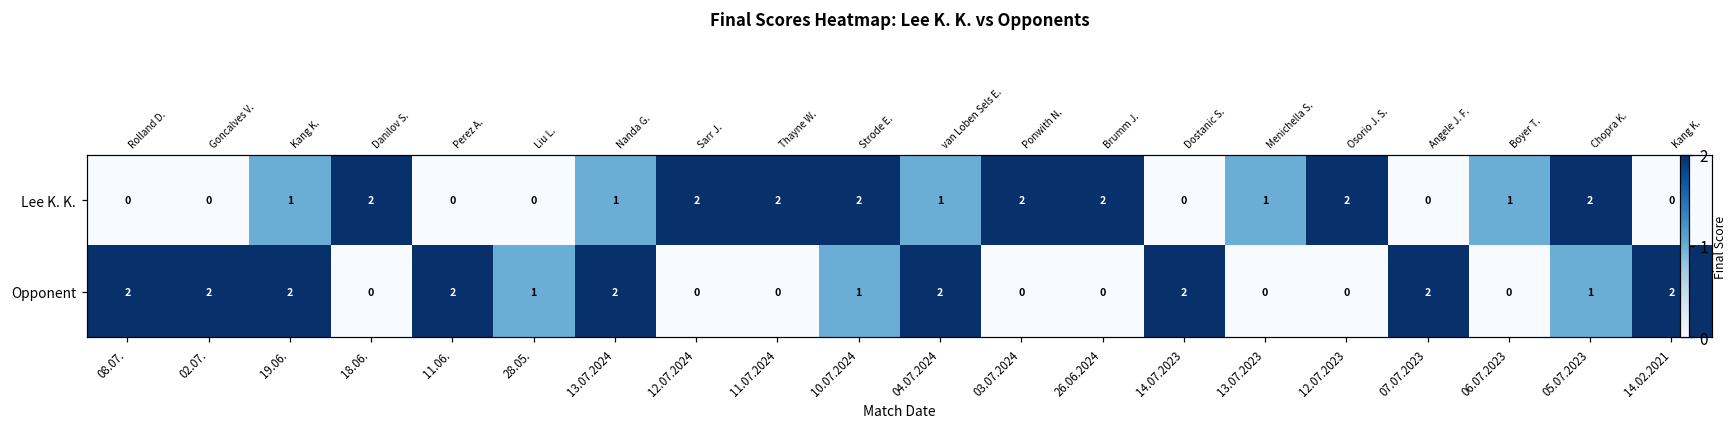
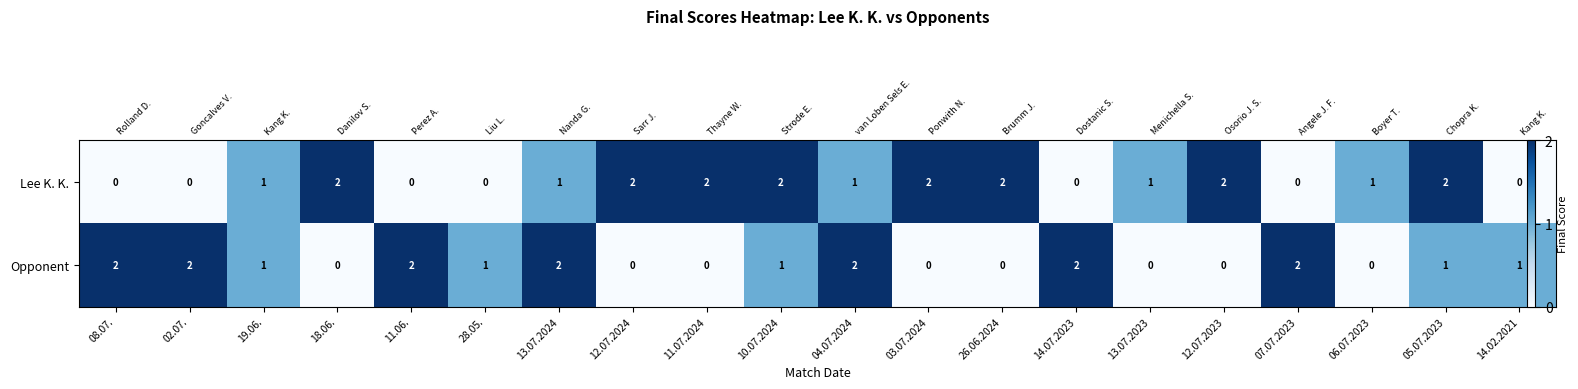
  {
    "Lee K. K.": {
      "08.07.": 0,
      "02.07.": 0,
      "19.06.": 1,
      "18.06.": 2,
      "11.06.": 0,
      "28.05.": 0,
      "13.07.2024": 1,
      "12.07.2024": 2,
      "11.07.2024": 2,
      "10.07.2024": 2,
      "04.07.2024": 1,
      "03.07.2024": 2,
      "26.06.2024": 2,
      "14.07.2023": 0,
      "13.07.2023": 1,
      "12.07.2023": 2,
      "07.07.2023": 0,
      "06.07.2023": 1,
      "05.07.2023": 2,
      "14.02.2021": 0
    },
    "Opponent": {
      "08.07.": 2,
      "02.07.": 2,
-     "19.06.": 2,
+     "19.06.": 1,
      "18.06.": 0,
      "11.06.": 2,
      "28.05.": 1,
      "13.07.2024": 2,
      "12.07.2024": 0,
      "11.07.2024": 0,
      "10.07.2024": 1,
      "04.07.2024": 2,
      "03.07.2024": 0,
      "26.06.2024": 0,
      "14.07.2023": 2,
      "13.07.2023": 0,
      "12.07.2023": 0,
      "07.07.2023": 2,
      "06.07.2023": 0,
      "05.07.2023": 1,
-     "14.02.2021": 2
+     "14.02.2021": 1
    }
  }
